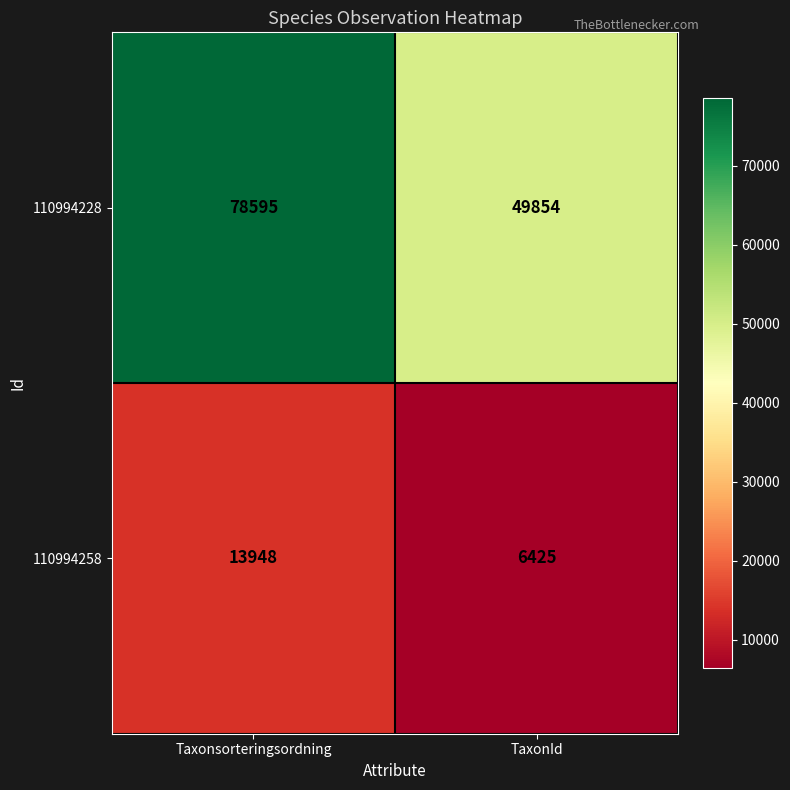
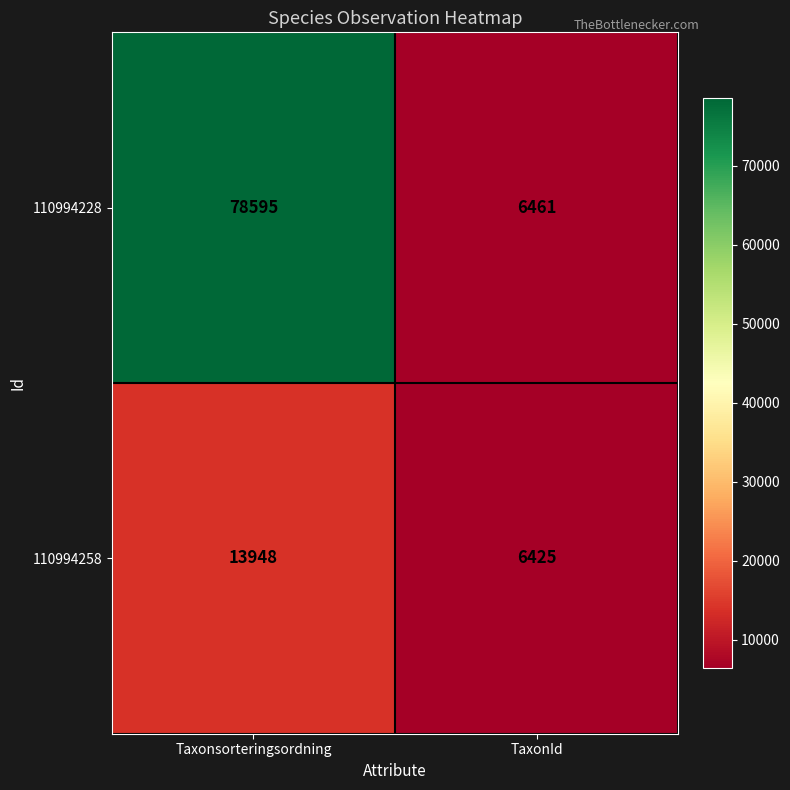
  {
    "110994228": {
      "Taxonsorteringsordning": 78595,
-     "TaxonId": 49854
+     "TaxonId": 6461
    },
    "110994258": {
      "Taxonsorteringsordning": 13948,
      "TaxonId": 6425
    }
  }
